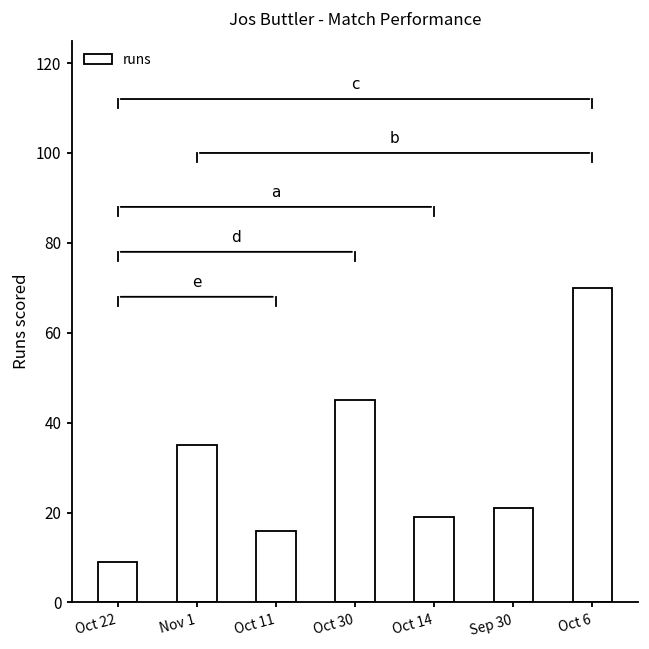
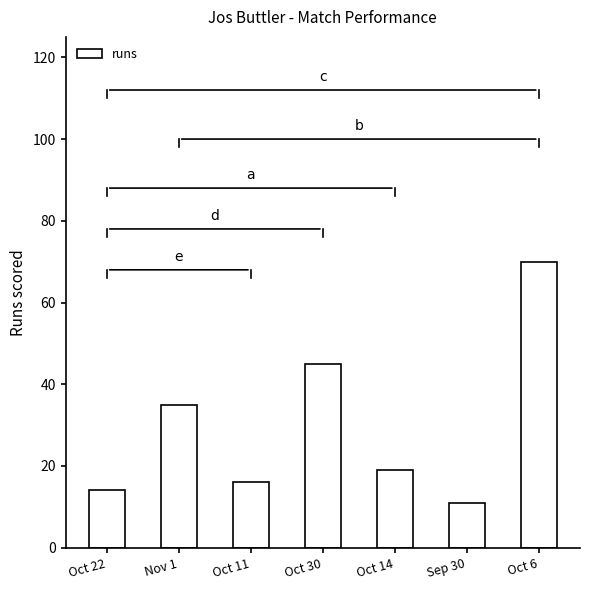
  {
    "runs": {
-     "Oct 22": 9,
+     "Oct 22": 14,
      "Nov 1": 35,
      "Oct 11": 16,
      "Oct 30": 45,
      "Oct 14": 19,
-     "Sep 30": 21,
+     "Sep 30": 11,
      "Oct 6": 70
    }
  }
